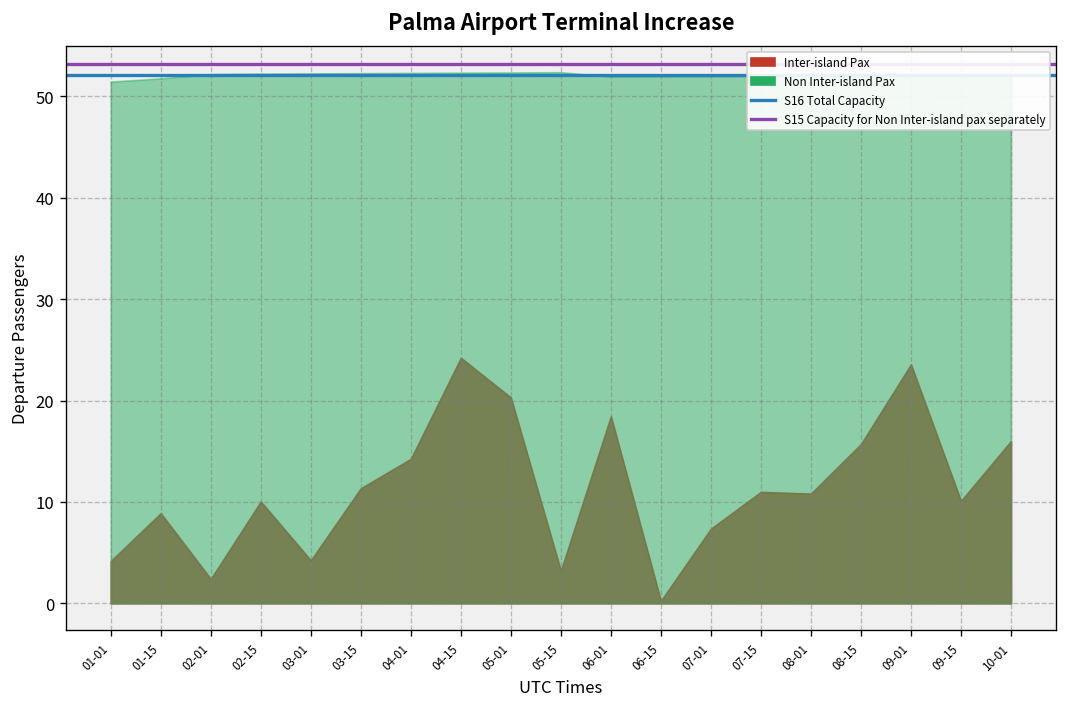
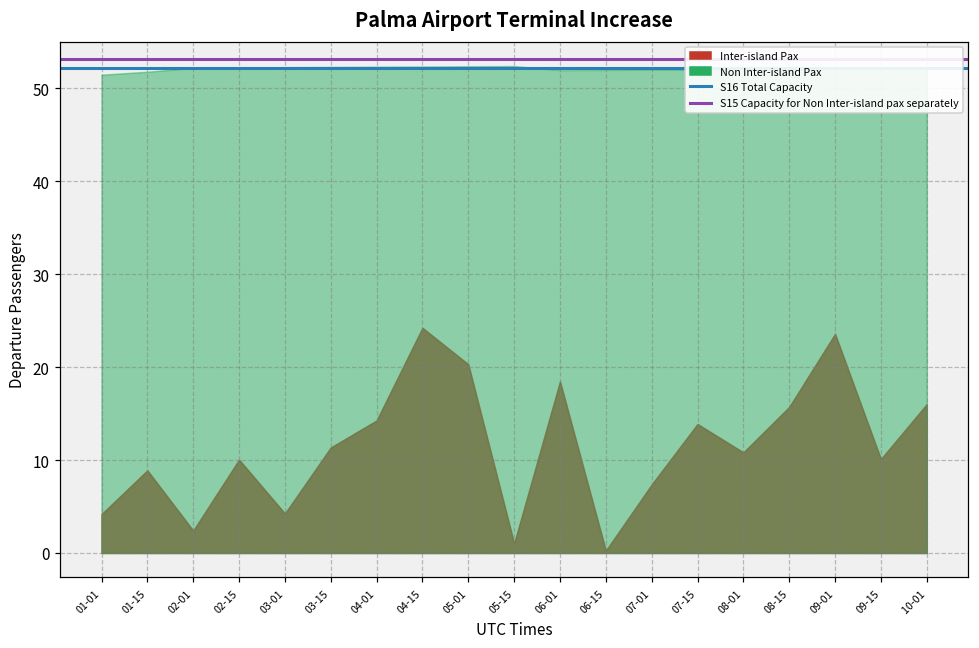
  {
    "Inter-island Pax": {
      "01-01": 4,
      "01-15": 9,
      "02-01": 2,
      "02-15": 10,
      "03-01": 4,
      "03-15": 11,
      "04-01": 14,
      "04-15": 24,
      "05-01": 20,
-     "05-15": 3,
+     "05-15": 1,
      "06-01": 18,
      "07-01": 7,
-     "07-15": 11,
+     "07-15": 14,
      "08-01": 11,
      "08-15": 16,
      "09-01": 24,
      "09-15": 10,
      "10-01": 16
    },
    "Non Inter-island Pax": {
      "01-01": 51,
      "01-15": 52,
      "02-01": 52,
      "02-15": 52,
      "03-01": 52,
      "03-15": 52,
      "04-01": 52,
      "04-15": 52,
      "05-01": 52,
      "05-15": 52,
      "06-01": 52,
      "06-15": 52,
      "07-01": 52
    }
  }
